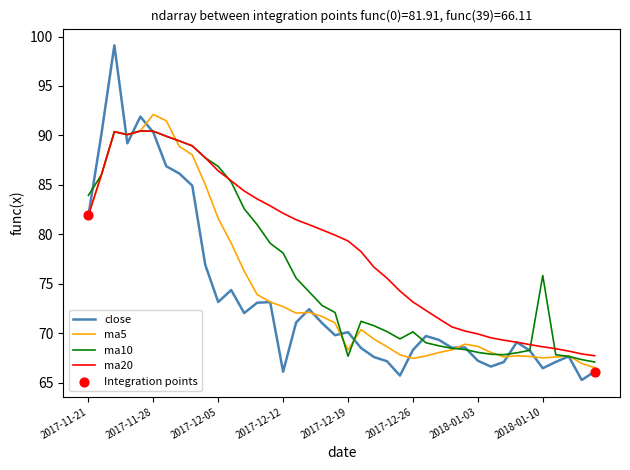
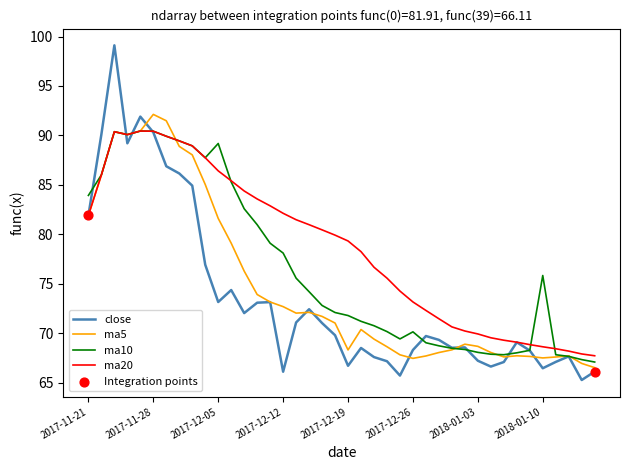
  {
    "close": {
      "2017-12-05": 73,
      "2017-12-12": 66,
-     "2017-12-19": 70,
+     "2017-12-19": 67,
      "2017-12-26": 68,
      "2018-01-03": 67,
      "2018-01-10": 66
    },
    "ma5": {
      "2017-11-28": 92,
      "2017-12-05": 82,
      "2017-12-12": 73,
      "2017-12-19": 68,
      "2017-12-26": 67,
      "2018-01-03": 69,
      "2018-01-10": 67
    },
    "ma10": {
      "2017-11-21": 84,
-     "2017-12-05": 87,
+     "2017-12-05": 89,
      "2017-12-12": 78,
-     "2017-12-19": 68,
+     "2017-12-19": 72,
      "2017-12-26": 70,
      "2018-01-03": 68,
      "2018-01-10": 76
    }
  }
